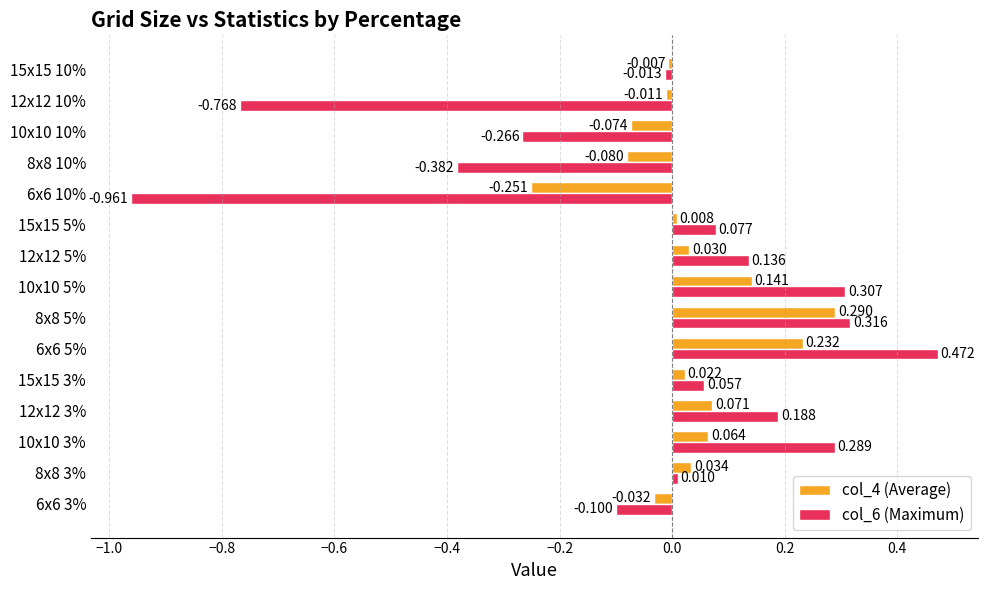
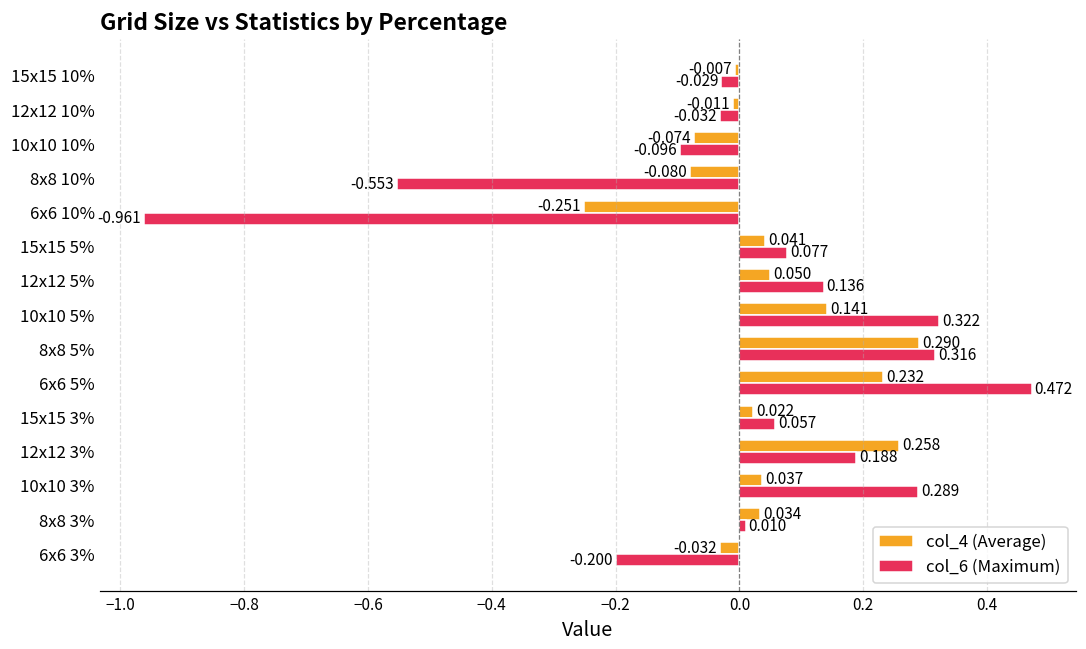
  {
    "col_4 (Average)": {
      "8x8 10%": -0.080,
      "6x6 10%": -0.251,
-     "15x15 5%": 0.008,
-     "12x12 5%": 0.030,
+     "15x15 5%": 0.041,
+     "12x12 5%": 0.050,
      "10x10 5%": 0.141,
      "8x8 5%": 0.290,
      "6x6 5%": 0.232,
      "15x15 3%": 0.022,
-     "12x12 3%": 0.071,
-     "10x10 3%": 0.064,
+     "12x12 3%": 0.258,
+     "10x10 3%": 0.037,
      "8x8 3%": 0.034,
      "6x6 3%": -0.032
    },
    "col_6 (Maximum)": {
-     "15x15 10%": -0.013,
-     "12x12 10%": -0.768,
-     "10x10 10%": -0.266,
-     "8x8 10%": -0.382,
+     "15x15 10%": -0.029,
+     "12x12 10%": -0.032,
+     "10x10 10%": -0.096,
+     "8x8 10%": -0.553,
      "6x6 10%": -0.961,
      "15x15 5%": 0.077,
      "12x12 5%": 0.136,
-     "10x10 5%": 0.307,
+     "10x10 5%": 0.322,
      "8x8 5%": 0.316,
      "6x6 5%": 0.472,
      "15x15 3%": 0.057,
      "12x12 3%": 0.188,
      "10x10 3%": 0.289,
      "8x8 3%": 0.010,
-     "6x6 3%": -0.100
+     "6x6 3%": -0.200
    }
  }
